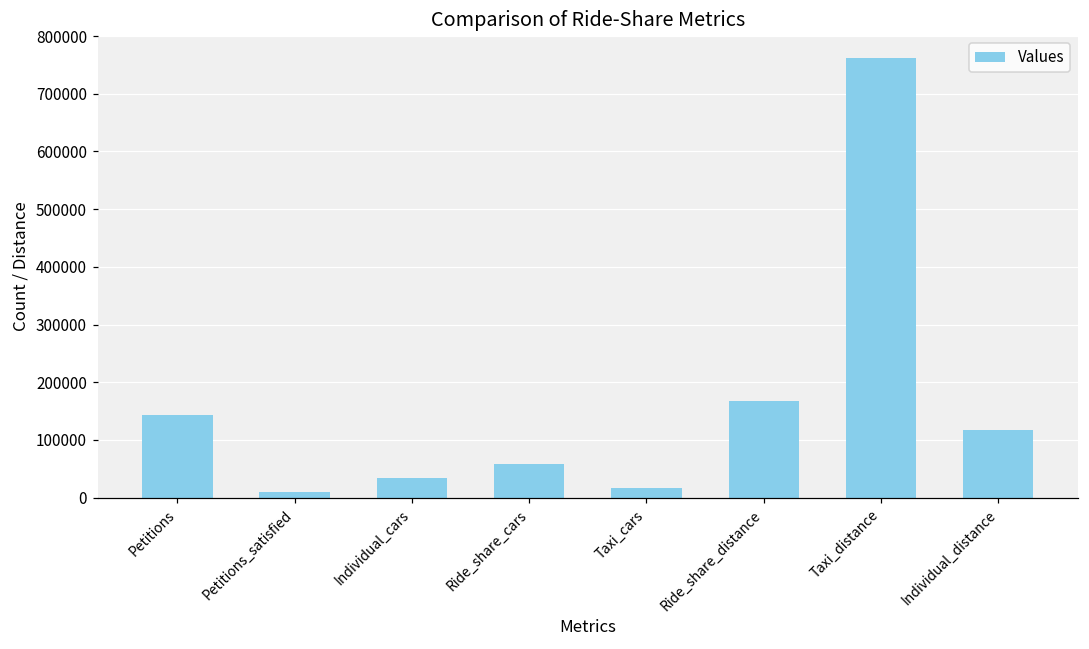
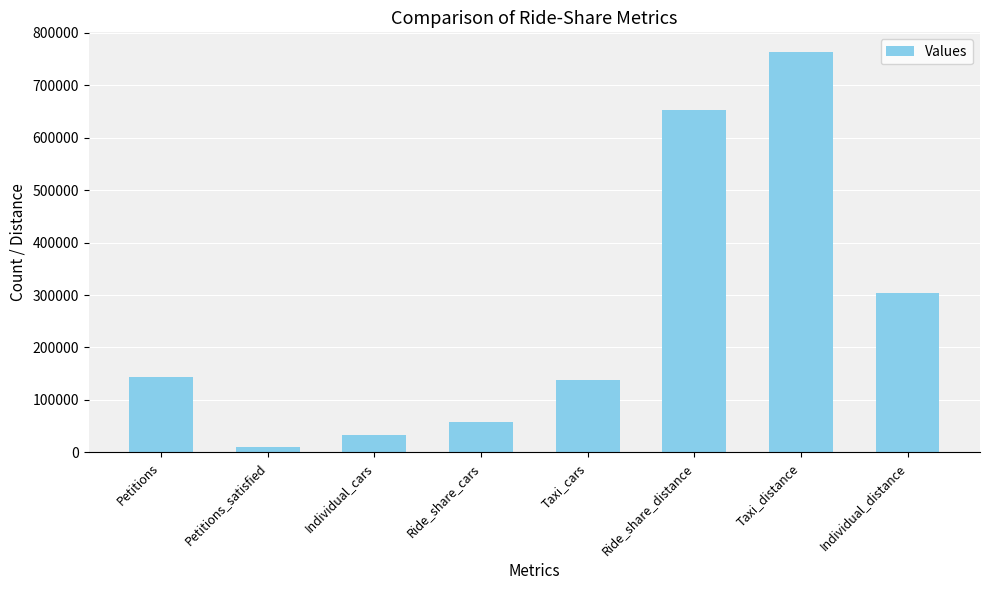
  {
    "Petitions": 140000,
    "Petitions_satisfied": 10000,
    "Individual_cars": 30000,
    "Ride_share_cars": 60000,
-   "Taxi_cars": 20000,
-   "Ride_share_distance": 170000,
+   "Taxi_cars": 140000,
+   "Ride_share_distance": 650000,
    "Taxi_distance": 760000,
-   "Individual_distance": 120000
+   "Individual_distance": 300000
  }
